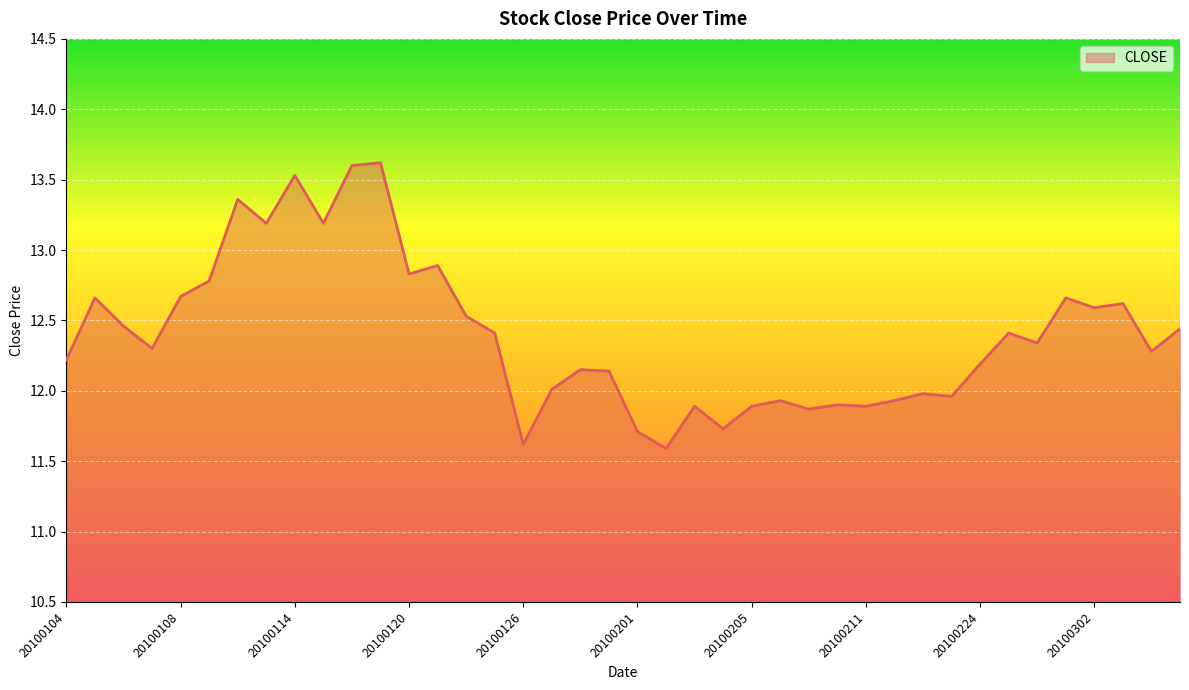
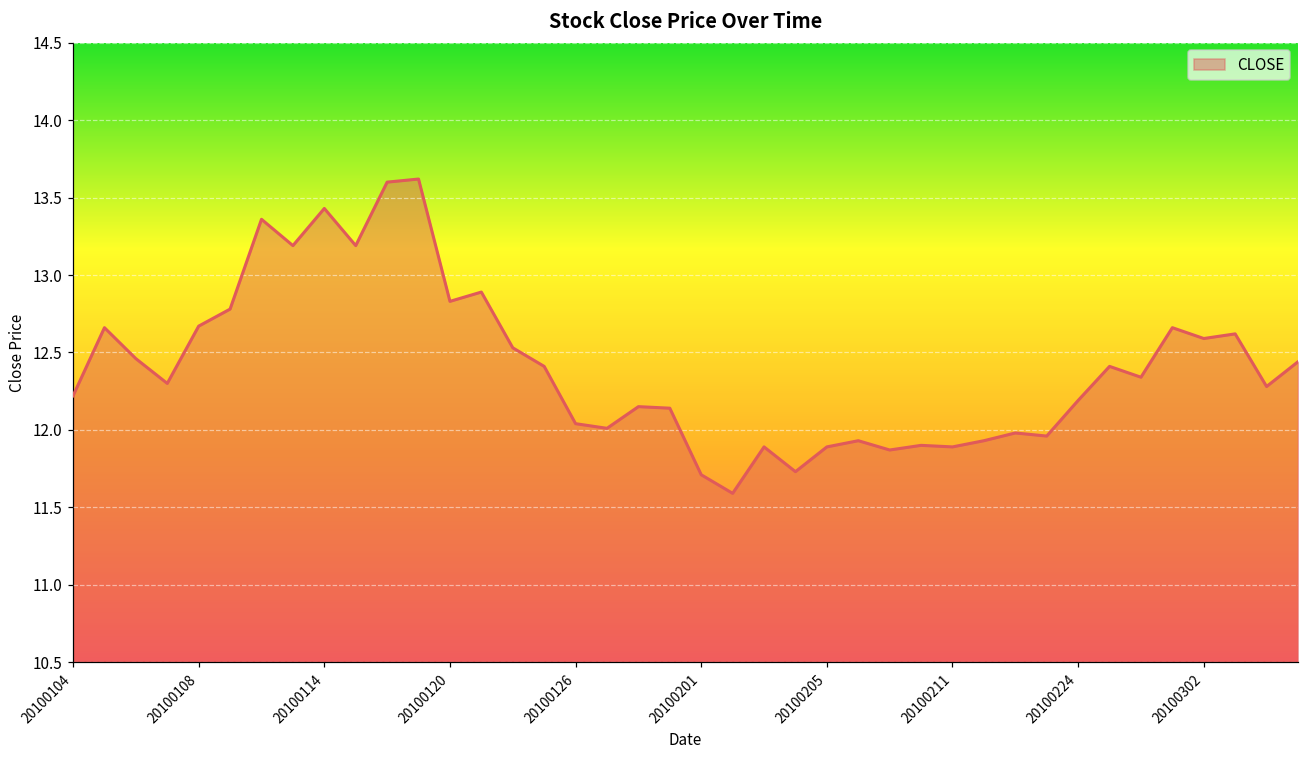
  {
    "20100104": 12.22,
    "20100108": 12.67,
-   "20100114": 13.53,
+   "20100114": 13.43,
    "20100120": 12.83,
-   "20100126": 11.62,
+   "20100126": 12.04,
    "20100201": 11.71,
    "20100205": 11.89,
    "20100211": 11.89,
    "20100224": 12.19,
    "20100302": 12.59
  }
